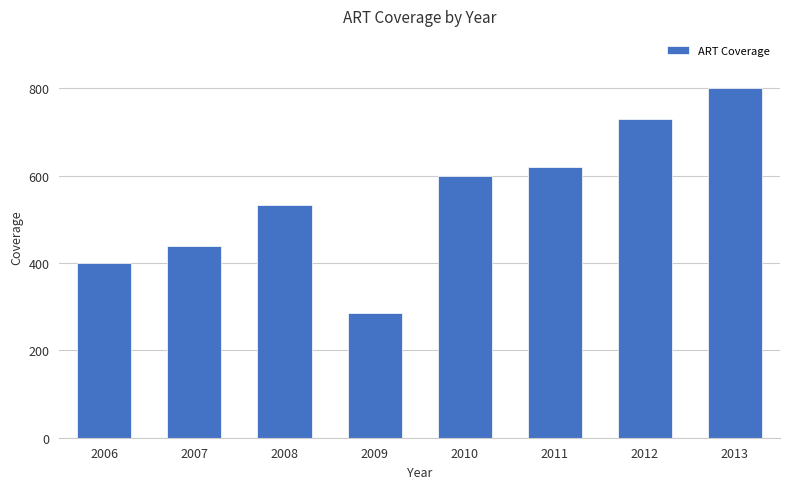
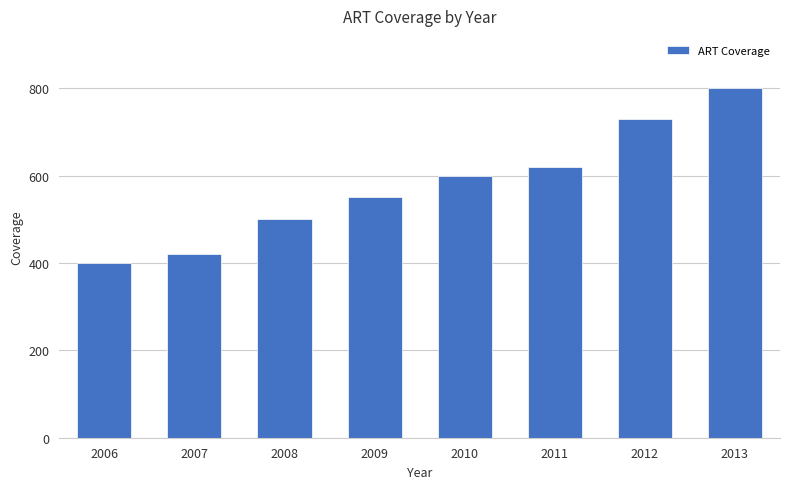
  {
    "2006": 400,
-   "2007": 440,
-   "2008": 530,
-   "2009": 290,
+   "2007": 420,
+   "2008": 500,
+   "2009": 550,
    "2010": 600,
    "2011": 620,
    "2012": 730,
    "2013": 800
  }
